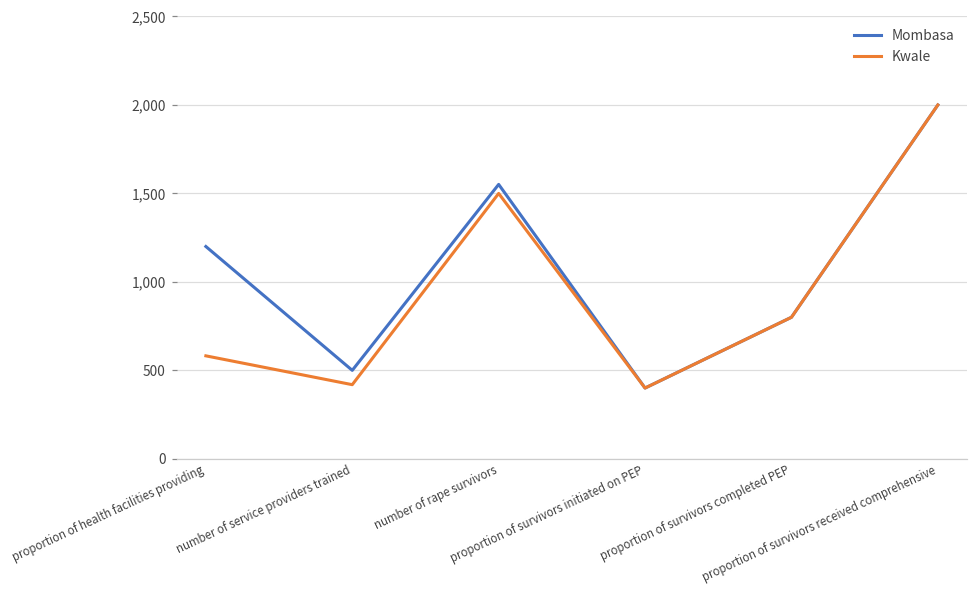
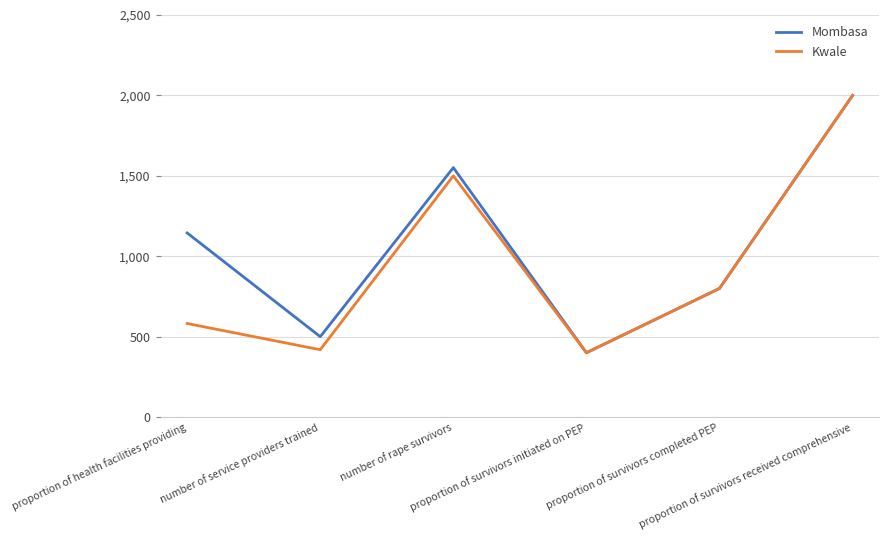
  {
    "Mombasa": {
-     "proportion of health facilities providing": "1,200",
+     "proportion of health facilities providing": "1,150",
      "number of service providers trained": "500",
      "number of rape survivors": "1,550"
    },
    "Kwale": {
      "proportion of health facilities providing": "580",
      "number of service providers trained": "420",
      "number of rape survivors": "1,500"
    }
  }
